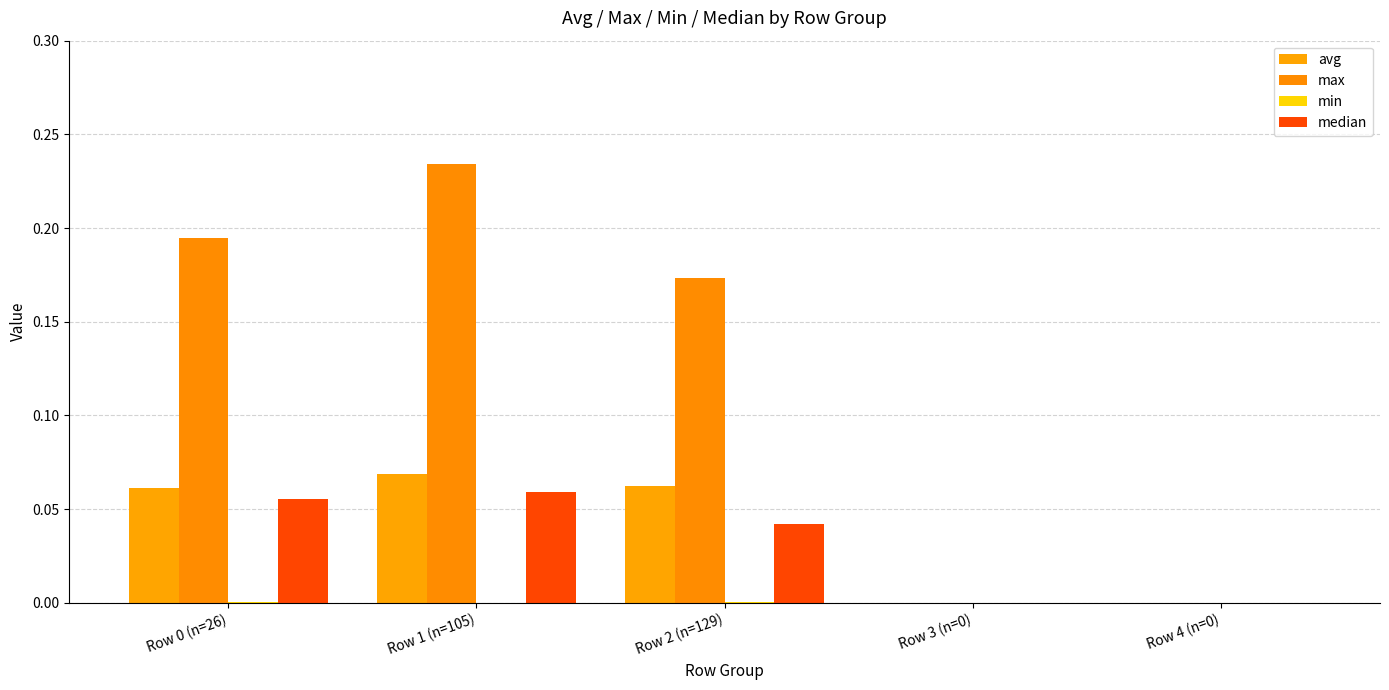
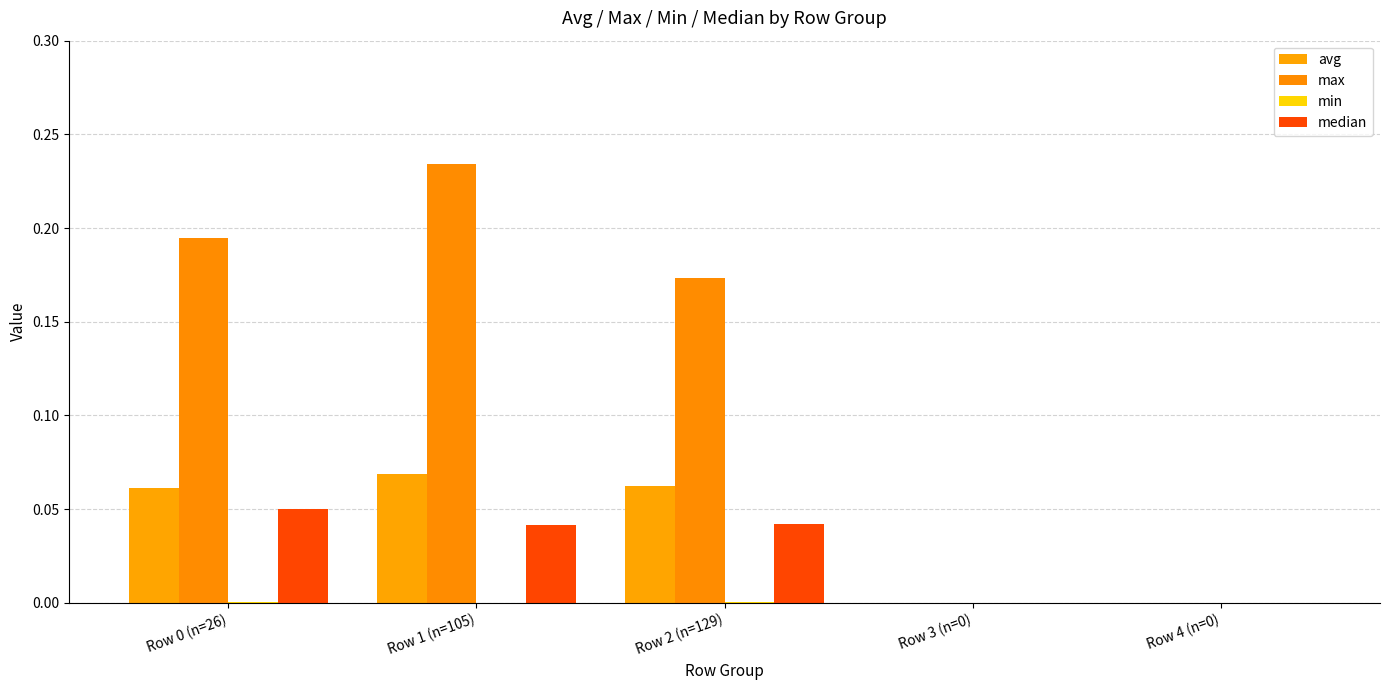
  {
    "median": {
-     "Row 0 (n=26)": 0.055,
-     "Row 1 (n=105)": 0.059,
+     "Row 0 (n=26)": 0.050,
+     "Row 1 (n=105)": 0.041,
      "Row 2 (n=129)": 0.042,
      "Row 3 (n=0)": 0.000,
      "Row 4 (n=0)": 0.000
    }
  }
